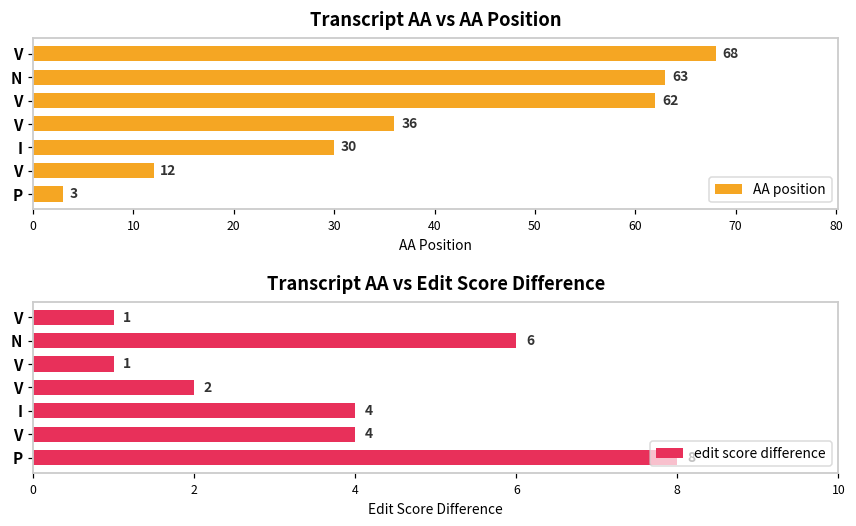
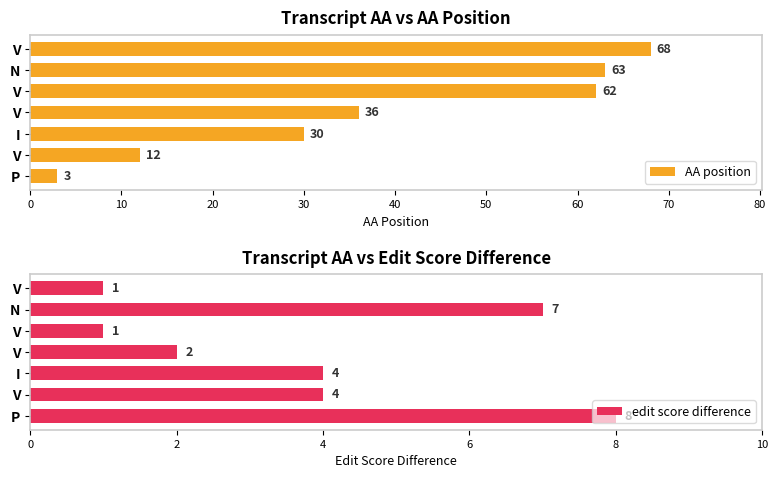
  {
    "Transcript AA vs AA Position": {
      "N": 63,
      "I": 30,
      "P": 3
    },
    "Transcript AA vs Edit Score Difference": {
-     "N": 6,
+     "N": 7,
      "I": 4
    }
  }
